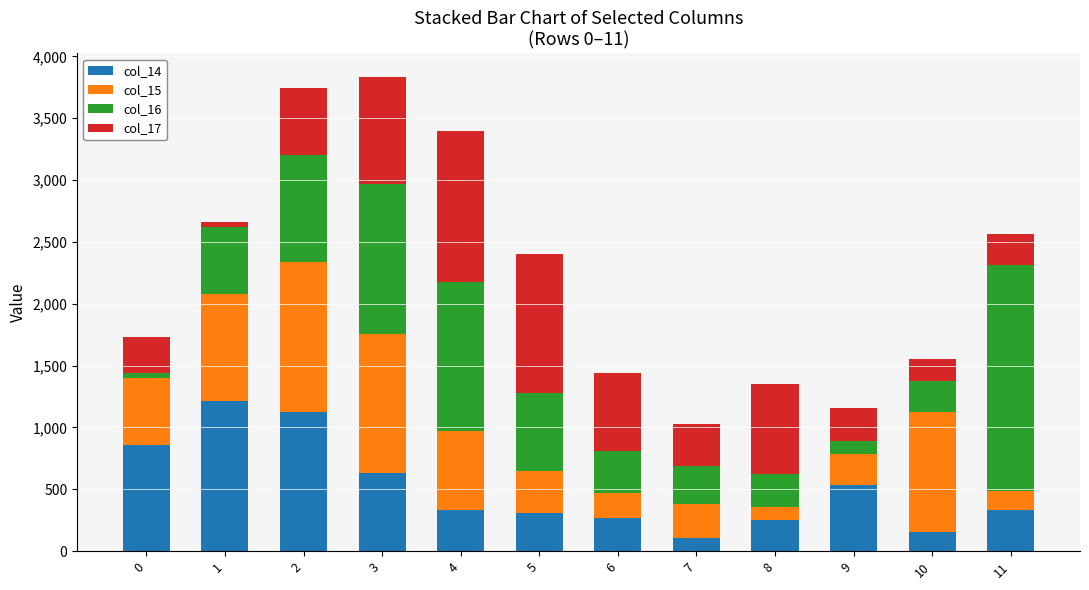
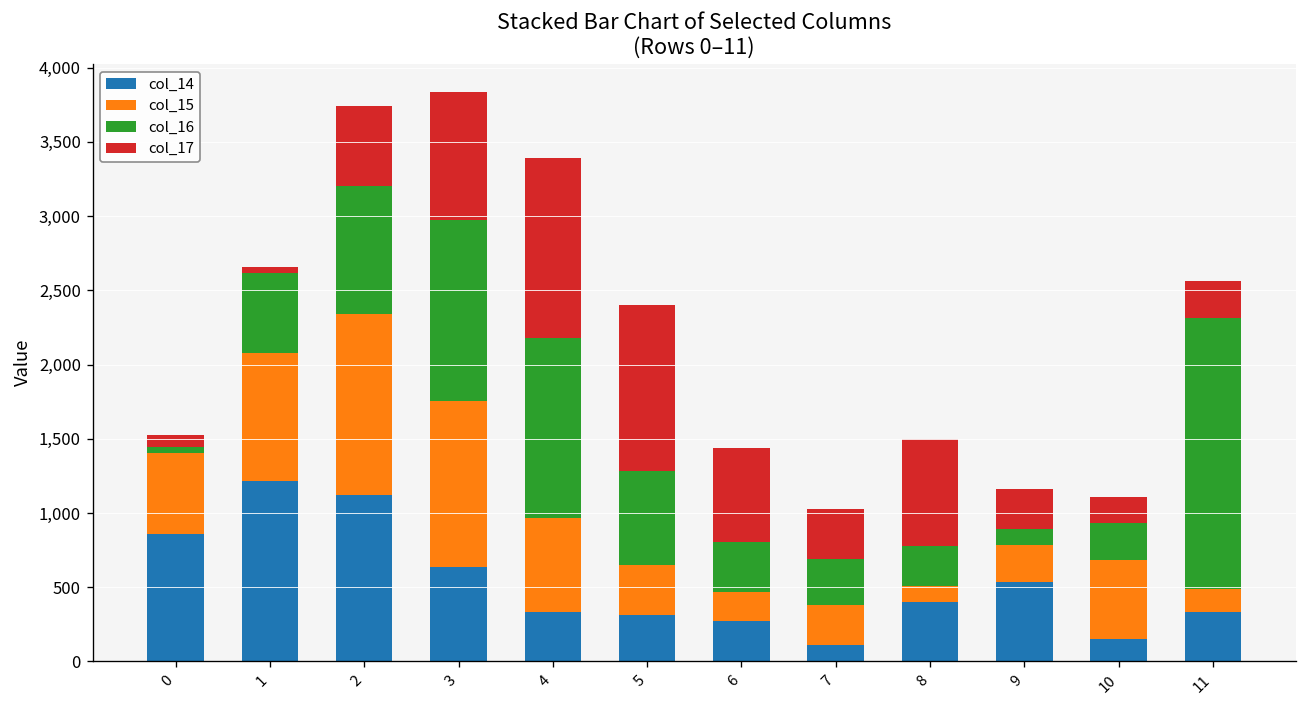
  {
    "col_14": {
      "0": "860",
      "1": "1,220",
      "2": "1,120",
      "3": "630",
      "4": "340",
      "5": "310",
      "6": "270",
      "7": "110",
-     "8": "250",
+     "8": "400",
      "9": "530",
      "10": "150",
      "11": "340"
    },
    "col_15": {
      "0": "540",
      "1": "860",
      "2": "1,220",
      "3": "1,120",
      "4": "630",
      "5": "340",
      "6": "200",
      "7": "270",
      "8": "110",
      "9": "250",
-     "10": "970",
+     "10": "530",
      "11": "150"
    },
    "col_16": {
      "0": "40",
      "1": "540",
      "2": "860",
      "3": "1,220",
      "4": "1,210",
      "5": "630",
      "6": "340",
      "7": "310",
      "8": "270",
      "9": "110",
      "10": "250",
      "11": "1,830"
    },
    "col_17": {
-     "0": "290",
+     "0": "80",
      "1": "40",
      "2": "540",
      "3": "860",
      "4": "1,220",
      "5": "1,120",
      "6": "630",
      "7": "340",
      "8": "720",
      "9": "270",
      "10": "180",
      "11": "250"
    }
  }
